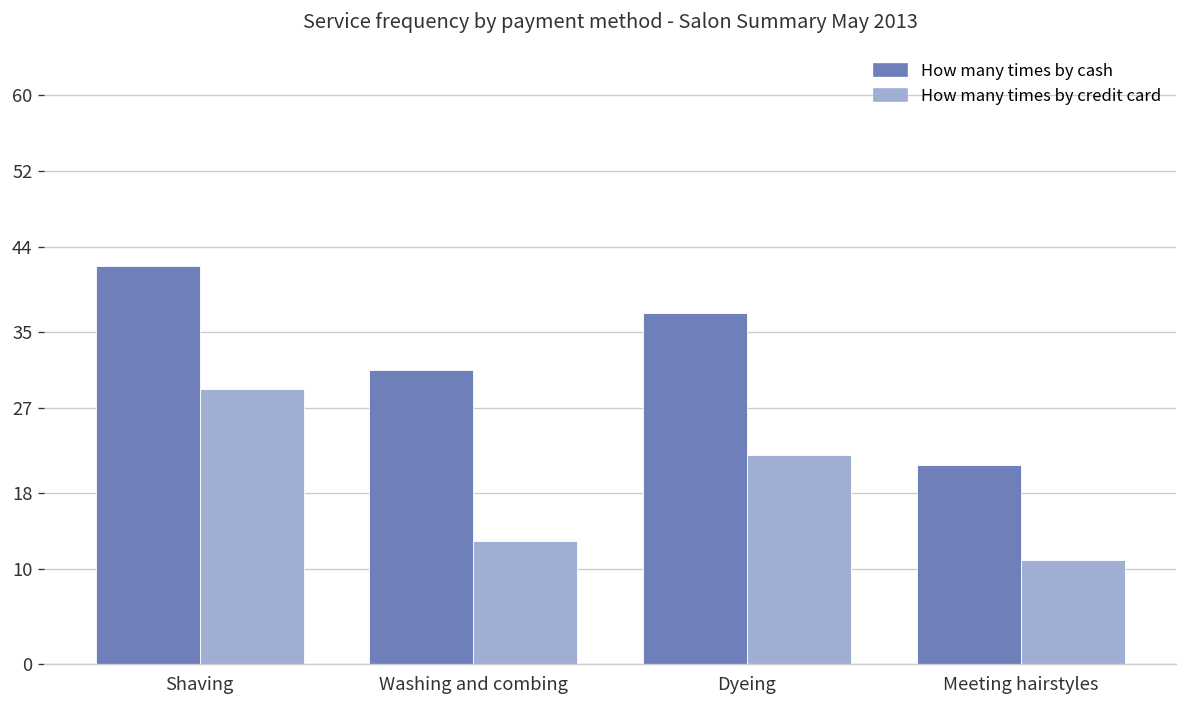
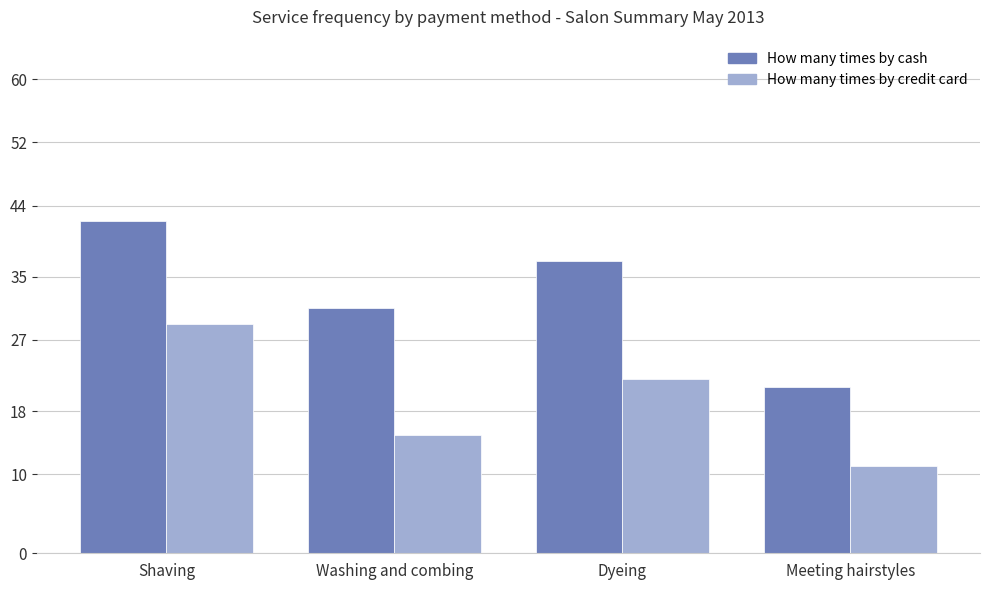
  {
    "How many times by cash": {
      "Shaving": 42,
      "Washing and combing": 31,
      "Dyeing": 37,
      "Meeting hairstyles": 21
    },
    "How many times by credit card": {
      "Shaving": 29,
-     "Washing and combing": 13,
+     "Washing and combing": 15,
      "Dyeing": 22,
      "Meeting hairstyles": 11
    }
  }
